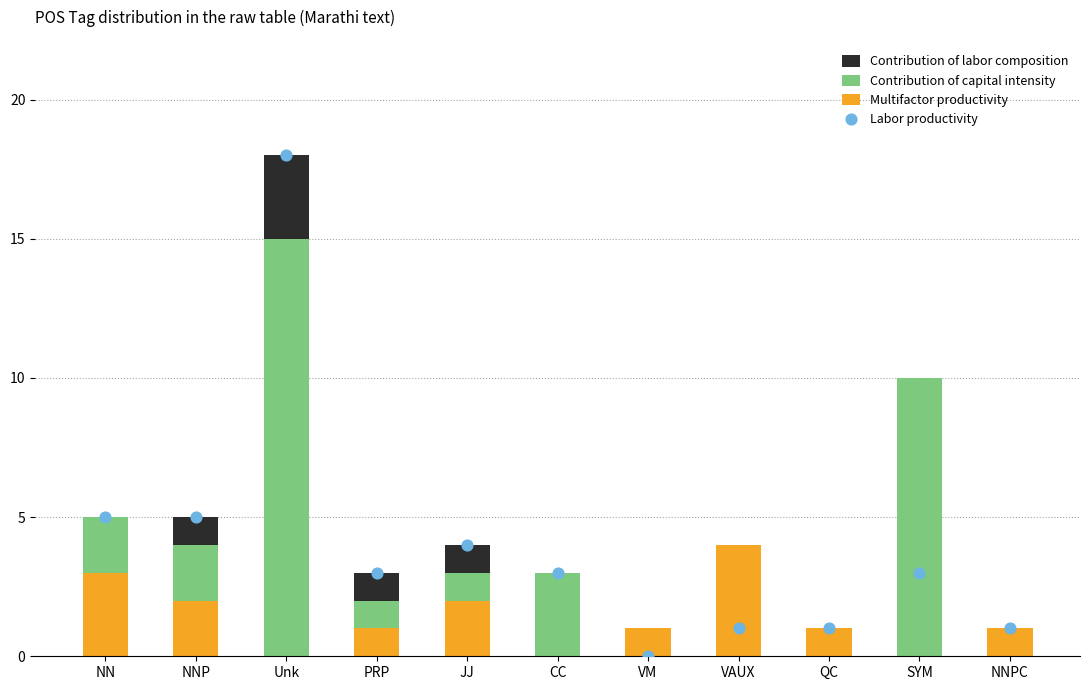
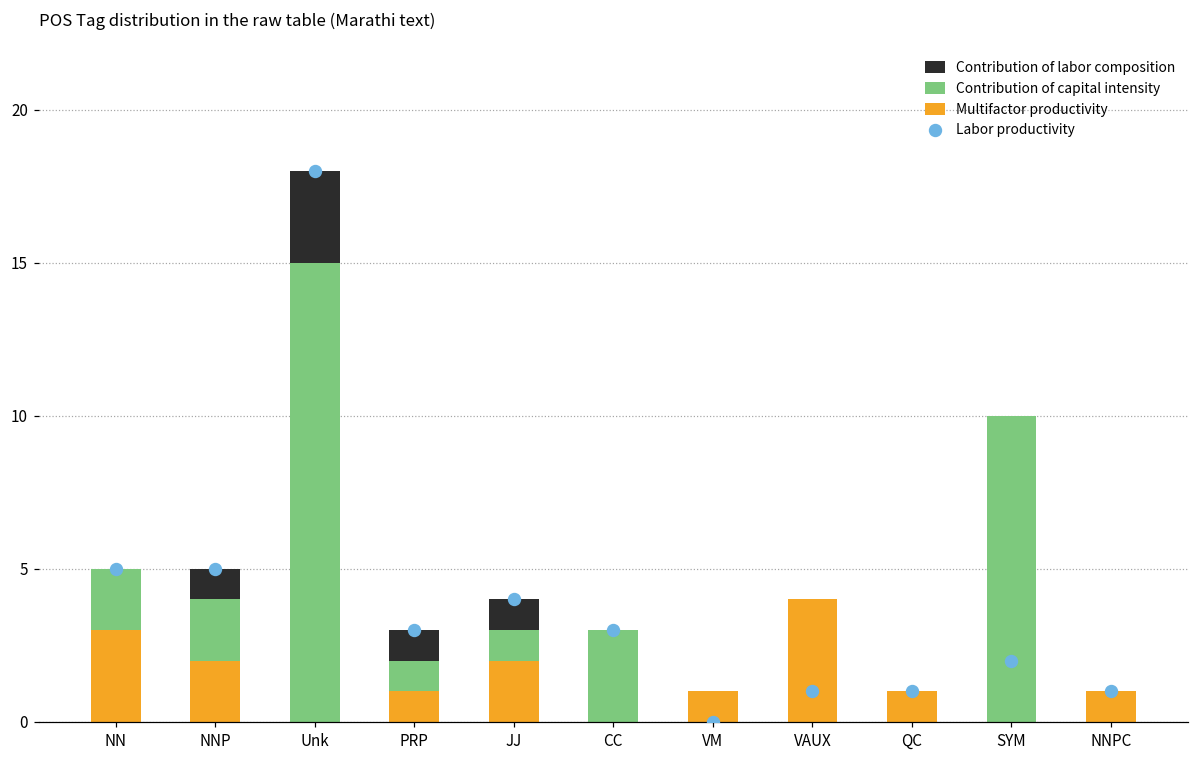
  {
    "Multifactor productivity": {
      "NN": 3,
      "NNP": 2,
      "Unk": 0,
      "PRP": 1,
      "JJ": 2,
      "CC": 0,
      "VM": 1,
      "VAUX": 4,
      "QC": 1,
      "SYM": 0,
      "NNPC": 1
    },
    "Labor productivity": {
-     "SYM": 3
+     "SYM": 2
    }
  }
